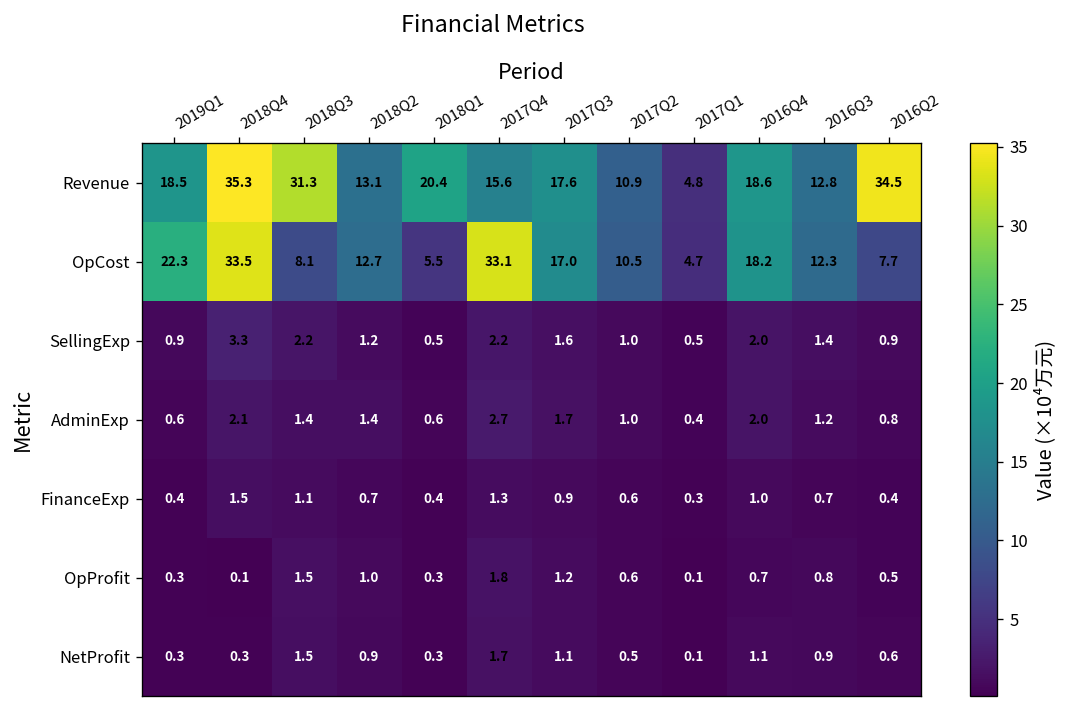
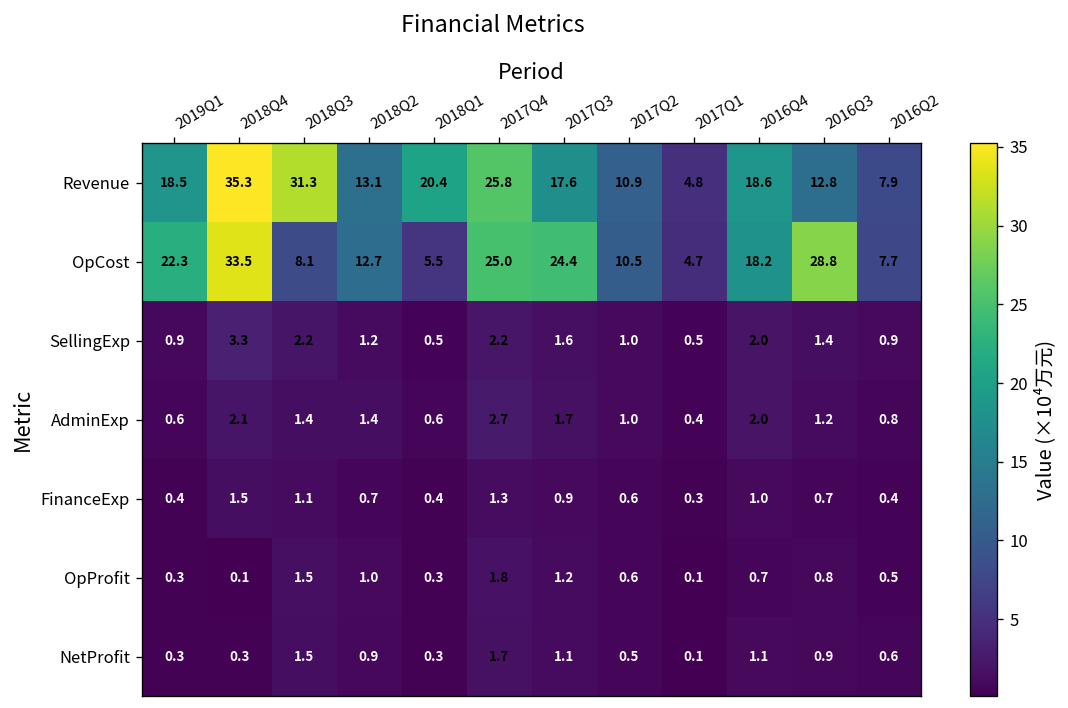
  {
    "Revenue": {
      "2019Q1": 18.5,
      "2018Q4": 35.3,
      "2018Q3": 31.3,
      "2018Q2": 13.1,
      "2018Q1": 20.4,
-     "2017Q4": 15.6,
+     "2017Q4": 25.8,
      "2017Q3": 17.6,
      "2017Q2": 10.9,
      "2017Q1": 4.8,
      "2016Q4": 18.6,
      "2016Q3": 12.8,
-     "2016Q2": 34.5
+     "2016Q2": 7.9
    },
    "OpCost": {
      "2019Q1": 22.3,
      "2018Q4": 33.5,
      "2018Q3": 8.1,
      "2018Q2": 12.7,
      "2018Q1": 5.5,
-     "2017Q4": 33.1,
-     "2017Q3": 17.0,
+     "2017Q4": 25.0,
+     "2017Q3": 24.4,
      "2017Q2": 10.5,
      "2017Q1": 4.7,
      "2016Q4": 18.2,
-     "2016Q3": 12.3,
+     "2016Q3": 28.8,
      "2016Q2": 7.7
    },
    "SellingExp": {
      "2019Q1": 0.9,
      "2018Q4": 3.3,
      "2018Q3": 2.2,
      "2018Q2": 1.2,
      "2018Q1": 0.5,
      "2017Q4": 2.2,
      "2017Q3": 1.6,
      "2017Q2": 1.0,
      "2017Q1": 0.5,
      "2016Q4": 2.0,
      "2016Q3": 1.4,
      "2016Q2": 0.9
    },
    "AdminExp": {
      "2019Q1": 0.6,
      "2018Q4": 2.1,
      "2018Q3": 1.4,
      "2018Q2": 1.4,
      "2018Q1": 0.6,
      "2017Q4": 2.7,
      "2017Q3": 1.7,
      "2017Q2": 1.0,
      "2017Q1": 0.4,
      "2016Q4": 2.0,
      "2016Q3": 1.2,
      "2016Q2": 0.8
    },
    "FinanceExp": {
      "2019Q1": 0.4,
      "2018Q4": 1.5,
      "2018Q3": 1.1,
      "2018Q2": 0.7,
      "2018Q1": 0.4,
      "2017Q4": 1.3,
      "2017Q3": 0.9,
      "2017Q2": 0.6,
      "2017Q1": 0.3,
      "2016Q4": 1.0,
      "2016Q3": 0.7,
      "2016Q2": 0.4
    },
    "OpProfit": {
      "2019Q1": 0.3,
      "2018Q4": 0.1,
      "2018Q3": 1.5,
      "2018Q2": 1.0,
      "2018Q1": 0.3,
      "2017Q4": 1.8,
      "2017Q3": 1.2,
      "2017Q2": 0.6,
      "2017Q1": 0.1,
      "2016Q4": 0.7,
      "2016Q3": 0.8,
      "2016Q2": 0.5
    },
    "NetProfit": {
      "2019Q1": 0.3,
      "2018Q4": 0.3,
      "2018Q3": 1.5,
      "2018Q2": 0.9,
      "2018Q1": 0.3,
      "2017Q4": 1.7,
      "2017Q3": 1.1,
      "2017Q2": 0.5,
      "2017Q1": 0.1,
      "2016Q4": 1.1,
      "2016Q3": 0.9,
      "2016Q2": 0.6
    }
  }
